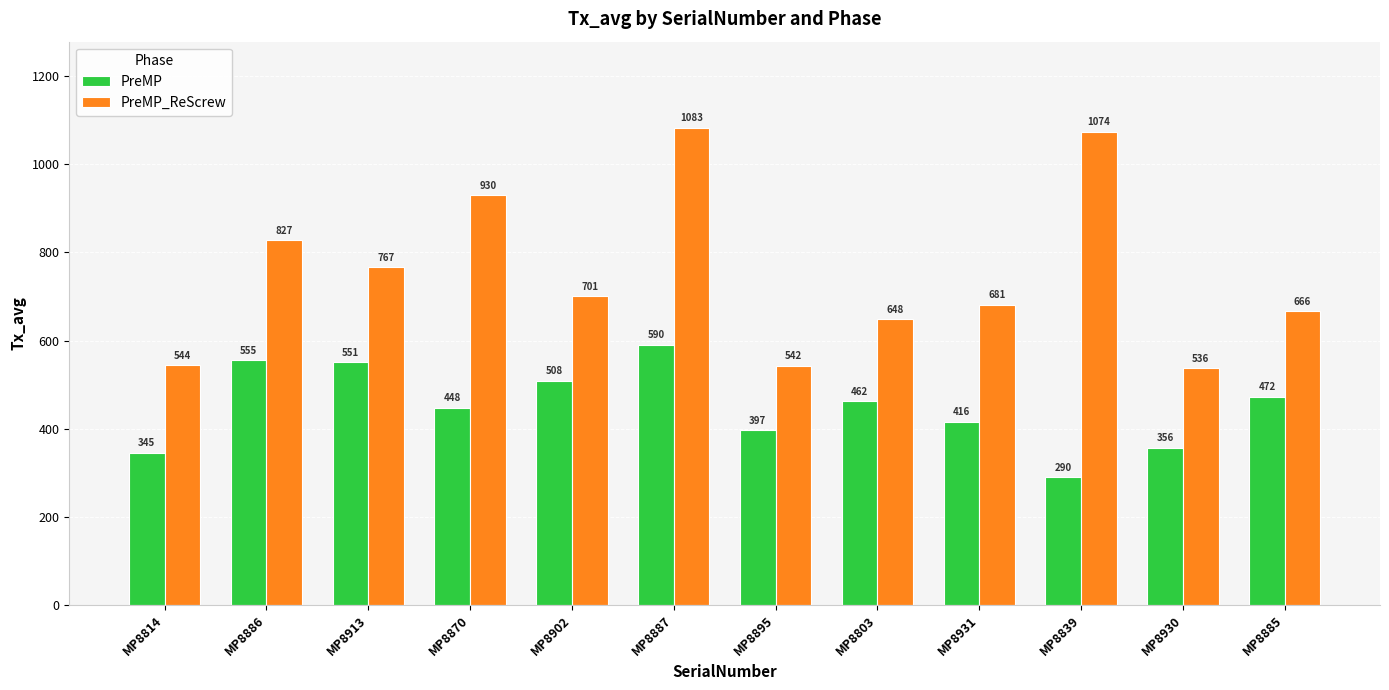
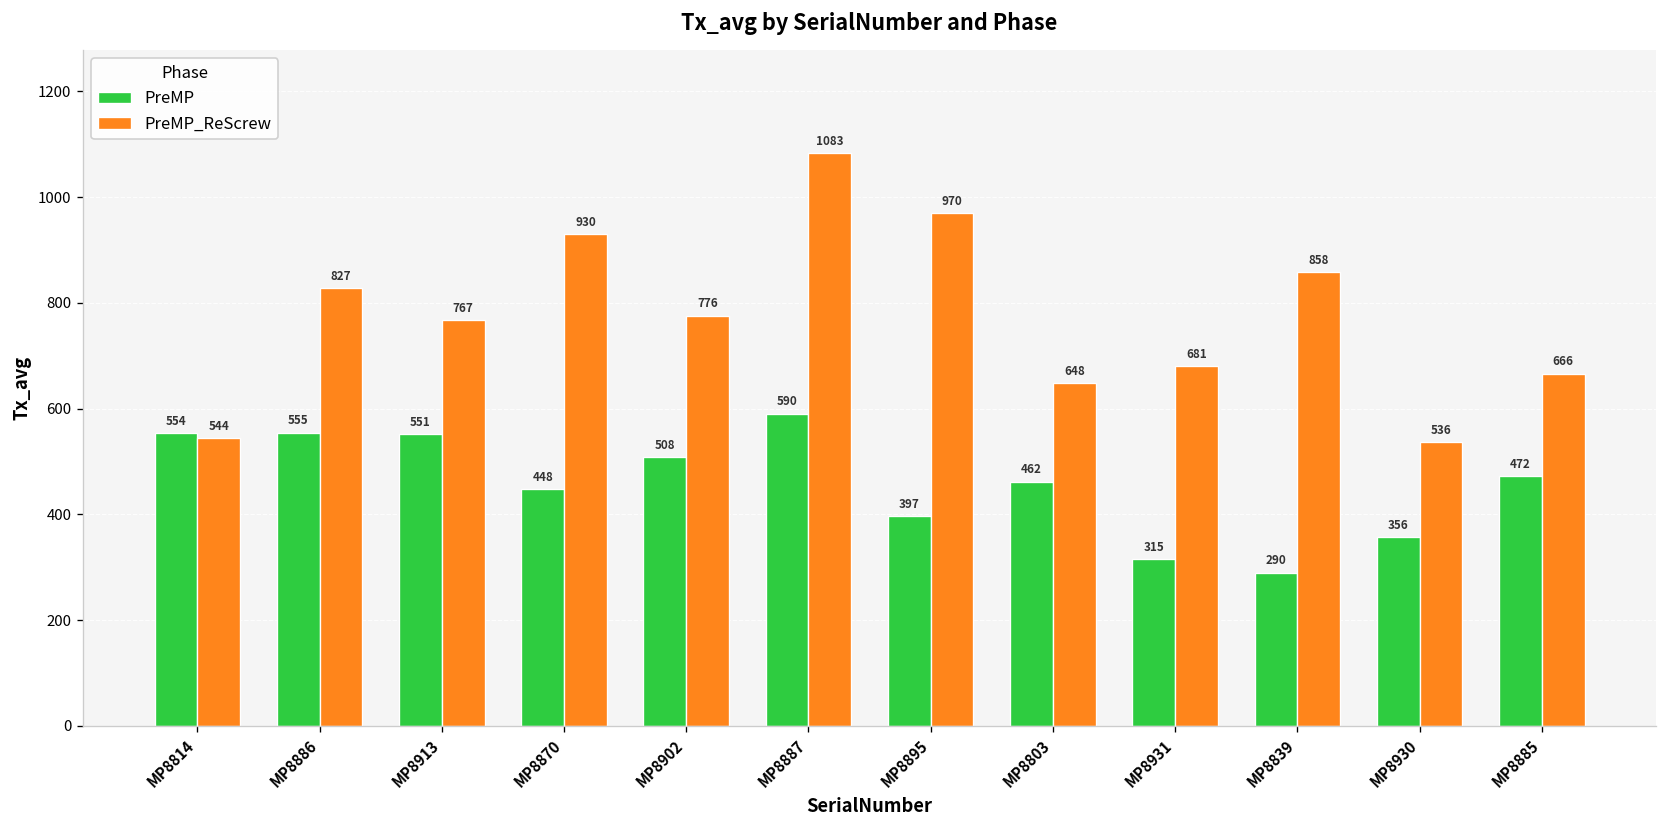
  {
    "PreMP": {
-     "MP8814": 345,
+     "MP8814": 554,
      "MP8886": 555,
      "MP8913": 551,
      "MP8870": 448,
      "MP8902": 508,
      "MP8887": 590,
      "MP8895": 397,
      "MP8803": 462,
-     "MP8931": 416,
+     "MP8931": 315,
      "MP8839": 290,
      "MP8930": 356,
      "MP8885": 472
    },
    "PreMP_ReScrew": {
      "MP8814": 544,
      "MP8886": 827,
      "MP8913": 767,
      "MP8870": 930,
-     "MP8902": 701,
+     "MP8902": 776,
      "MP8887": 1083,
-     "MP8895": 542,
+     "MP8895": 970,
      "MP8803": 648,
      "MP8931": 681,
-     "MP8839": 1074,
+     "MP8839": 858,
      "MP8930": 536,
      "MP8885": 666
    }
  }
